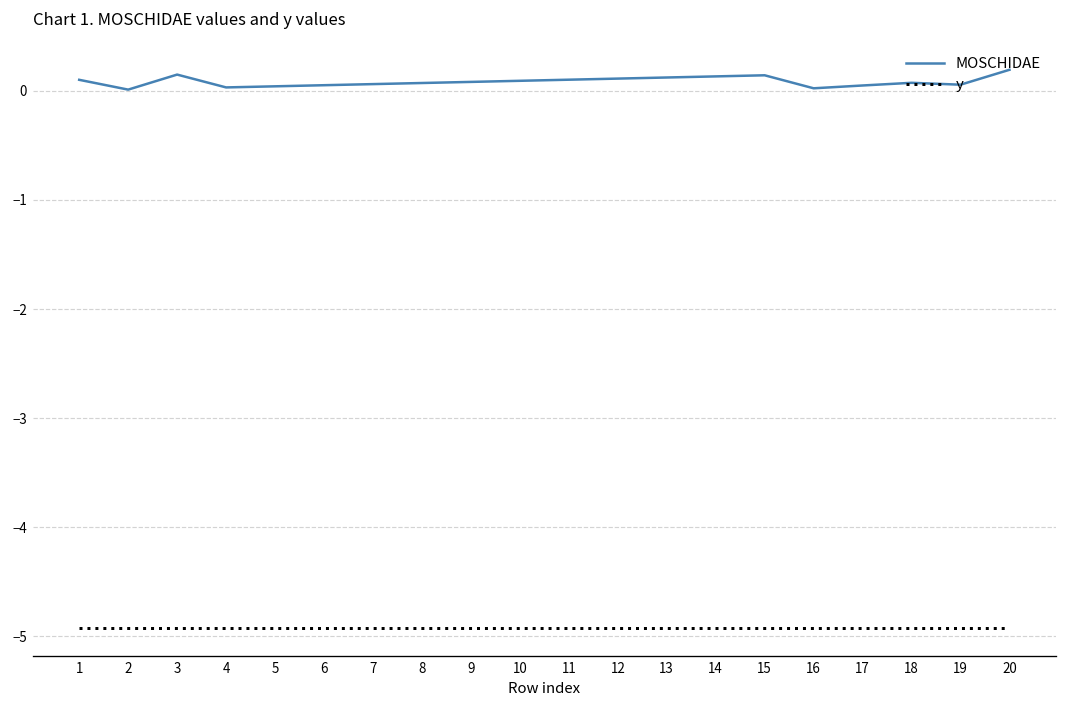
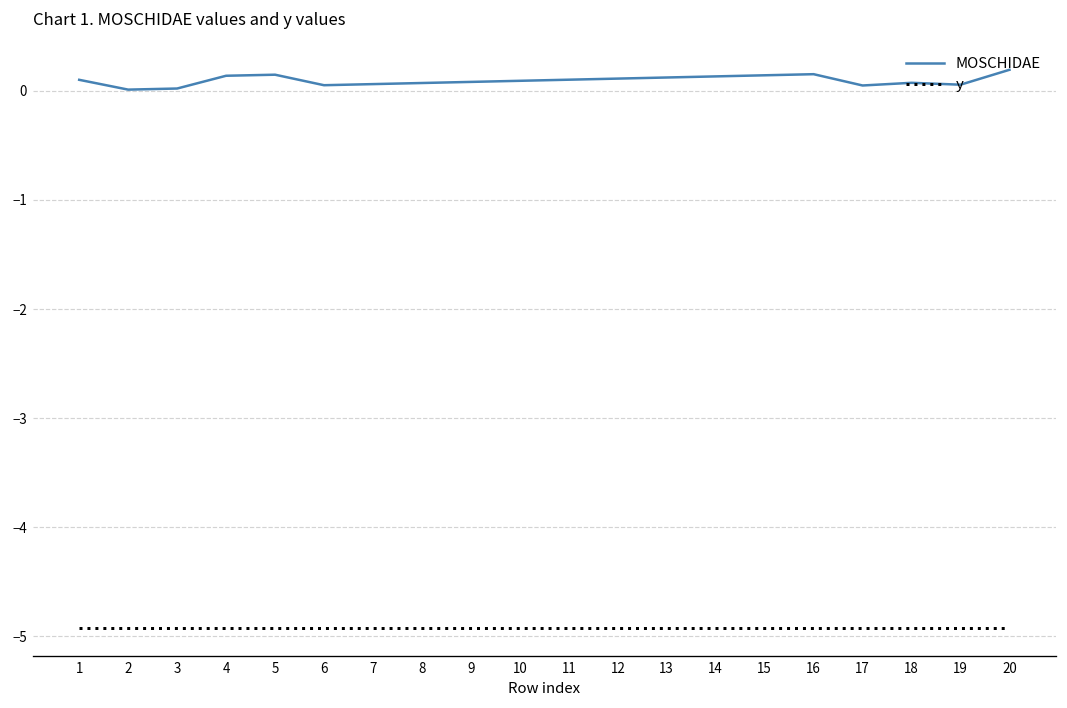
  {
    "MOSCHIDAE": {
      "1": 0.1,
      "2": 0.0,
-     "3": 0.1,
-     "4": 0.0,
-     "5": 0.0,
+     "3": 0.0,
+     "4": 0.1,
+     "5": 0.1,
      "6": 0.1,
      "7": 0.1,
      "8": 0.1,
      "9": 0.1,
      "10": 0.1,
      "11": 0.1,
      "12": 0.1,
      "13": 0.1,
      "14": 0.1,
      "15": 0.1,
-     "16": 0.0,
+     "16": 0.2,
      "17": 0.0,
      "18": 0.1,
      "19": 0.1,
      "20": 0.2
    },
    "y": {
      "1": -4.9,
      "2": -4.9,
      "3": -4.9,
      "4": -4.9,
      "5": -4.9,
      "6": -4.9,
      "7": -4.9,
      "8": -4.9,
      "9": -4.9,
      "10": -4.9,
      "11": -4.9,
      "12": -4.9,
      "13": -4.9,
      "14": -4.9,
      "15": -4.9,
      "16": -4.9,
      "17": -4.9,
      "18": -4.9,
      "19": -4.9,
      "20": -4.9
    }
  }
